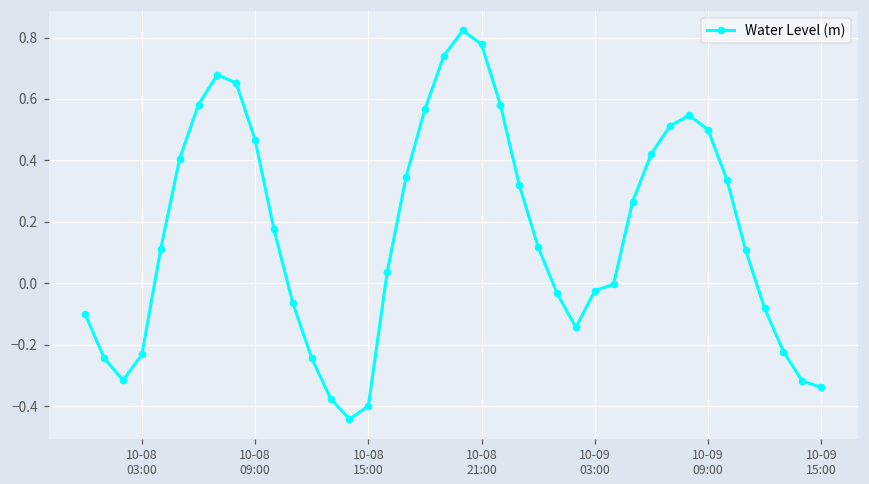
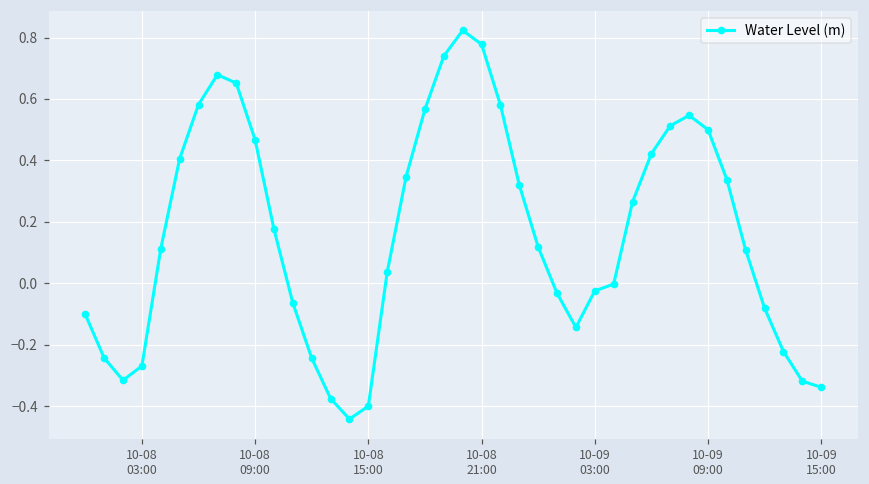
  {
-   "10-08 03:00": -0.23,
+   "10-08 03:00": -0.27,
    "10-08 09:00": 0.47,
    "10-08 15:00": -0.40,
    "10-08 21:00": 0.78,
    "10-09 03:00": -0.03,
    "10-09 09:00": 0.50,
    "10-09 15:00": -0.34
  }
